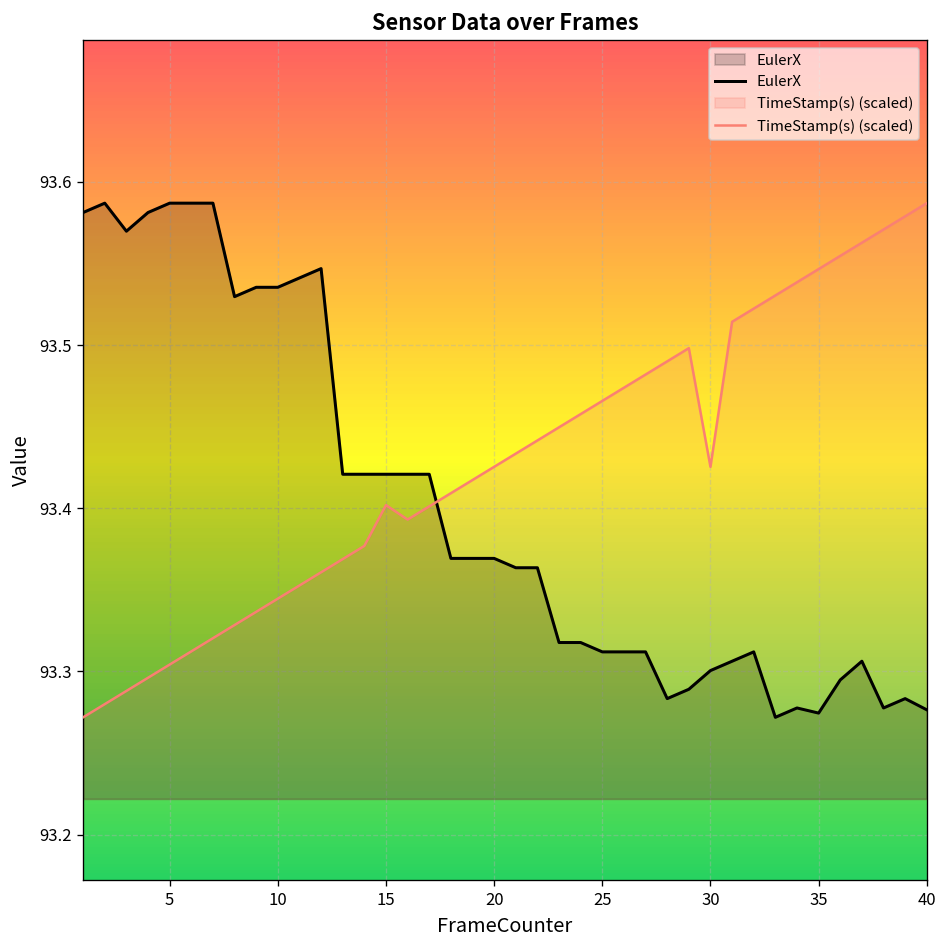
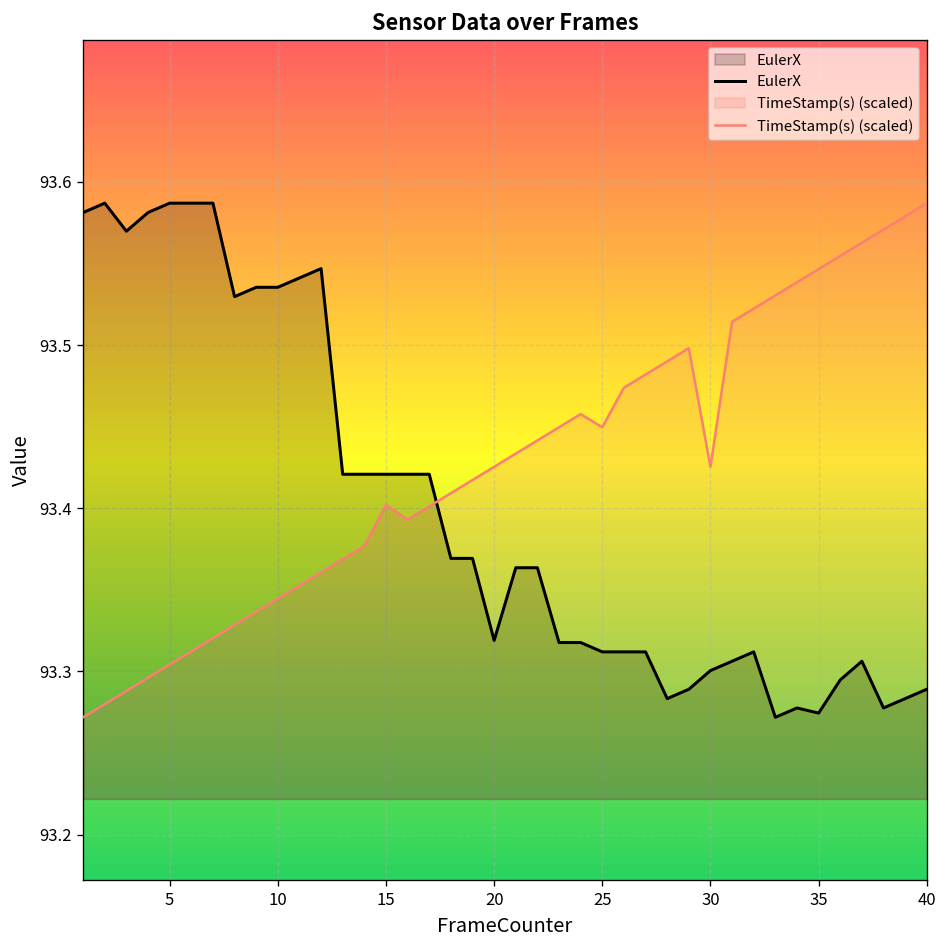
  {
    "EulerX": {
      "5": 93.587,
      "10": 93.535,
      "15": 93.421,
-     "20": 93.369,
+     "20": 93.319,
      "25": 93.312,
      "30": 93.300,
      "35": 93.274,
-     "40": 93.276
+     "40": 93.289
    },
    "TimeStamp(s) (scaled)": {
      "5": 93.304,
      "10": 93.345,
      "15": 93.402,
      "20": 93.425,
-     "25": 93.466,
+     "25": 93.450,
      "30": 93.425,
      "35": 93.547,
      "40": 93.587
    }
  }
